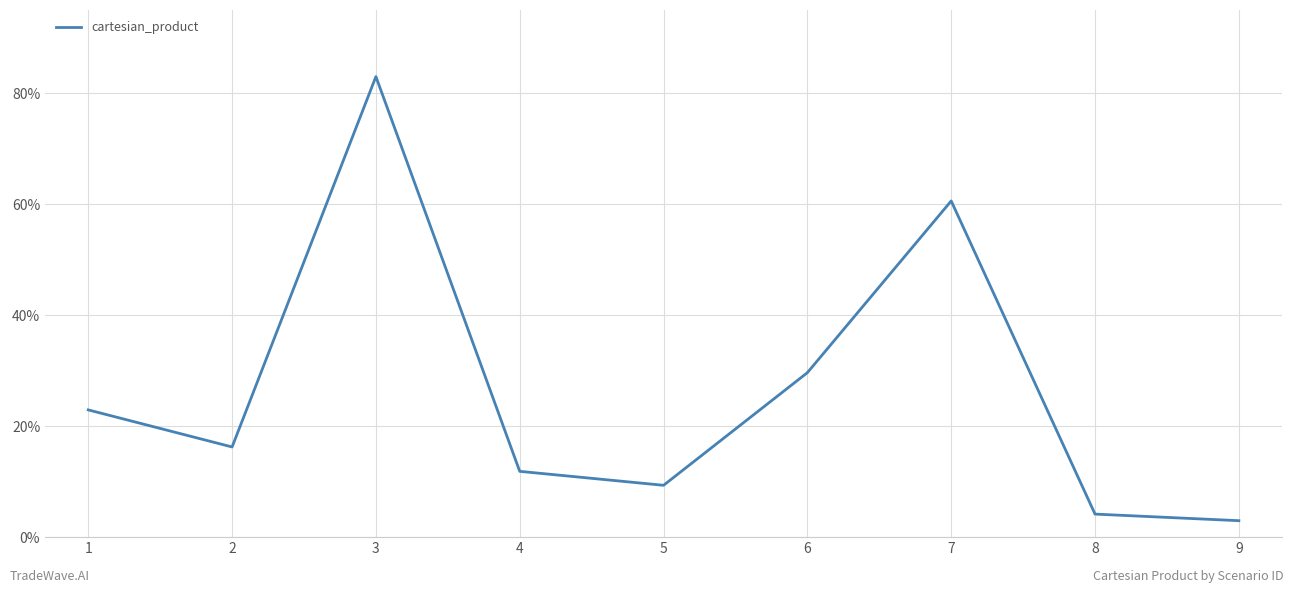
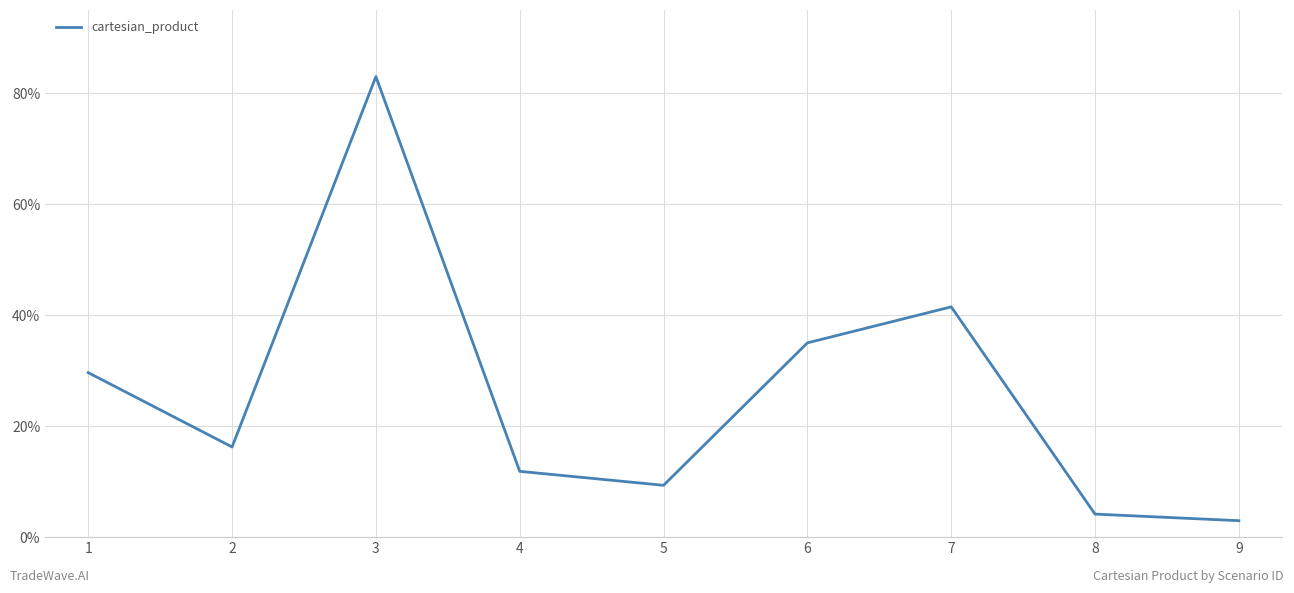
  {
-   "1": "23%",
+   "1": "30%",
    "2": "16%",
    "3": "83%",
    "4": "12%",
    "5": "9%",
-   "6": "30%",
-   "7": "61%",
+   "6": "35%",
+   "7": "42%",
    "8": "4%",
    "9": "3%"
  }
